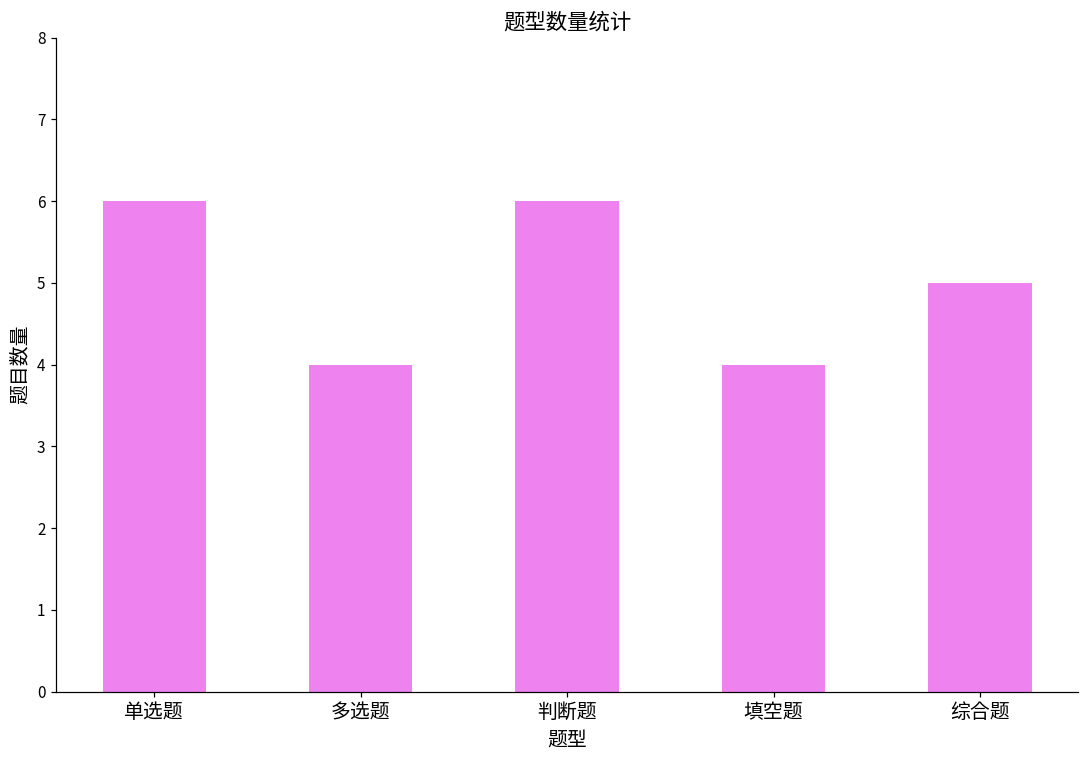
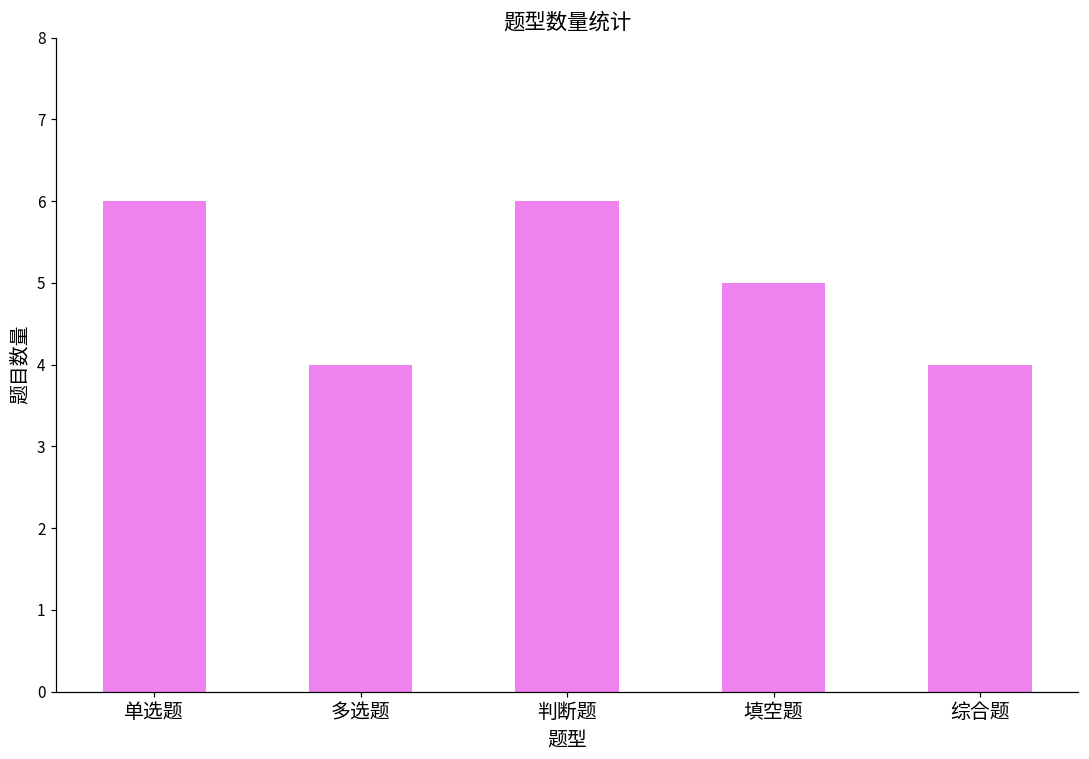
  {
    "单选题": 6,
    "多选题": 4,
    "判断题": 6,
-   "填空题": 4,
-   "综合题": 5
+   "填空题": 5,
+   "综合题": 4
  }
